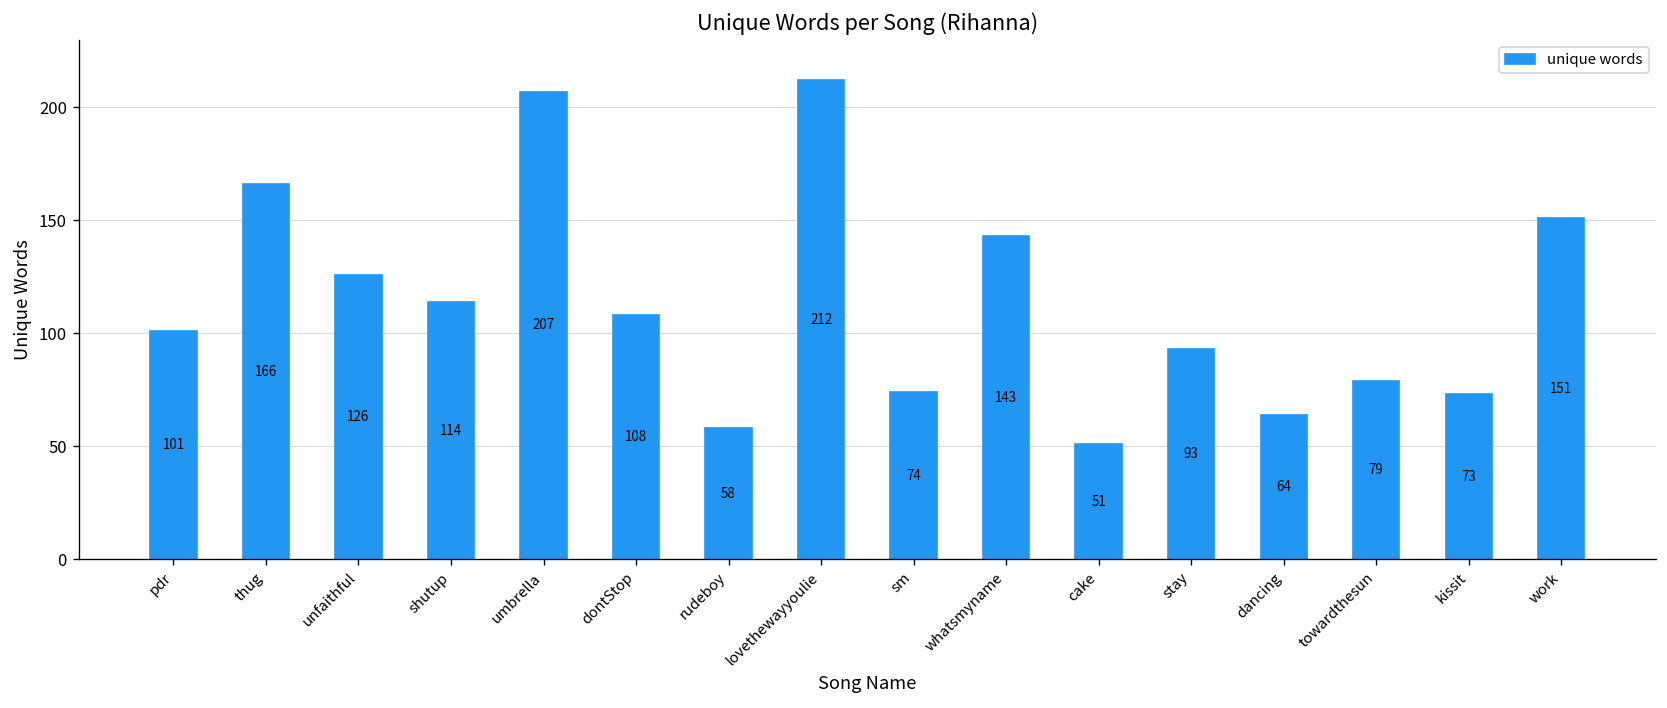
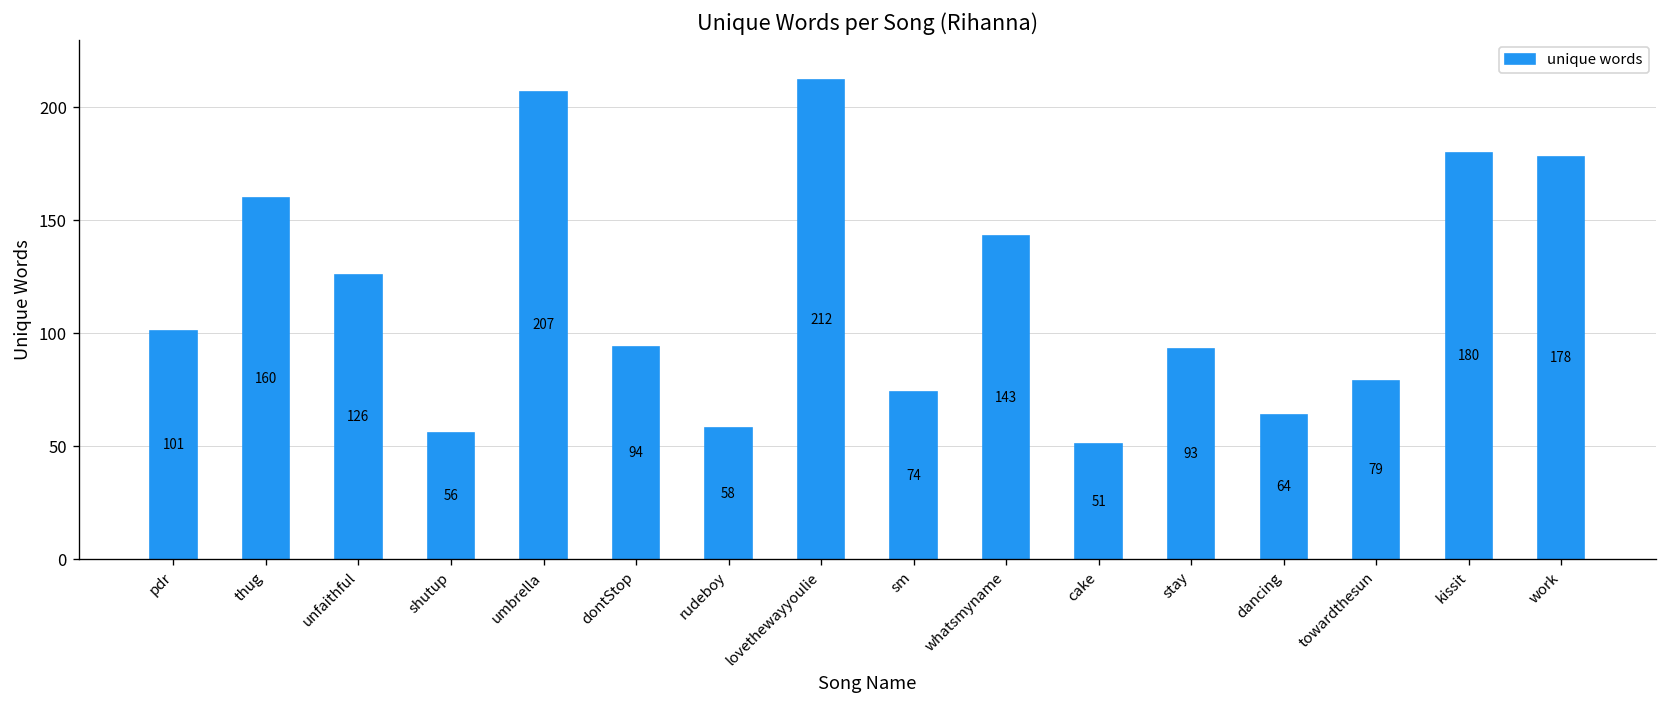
  {
    "pdr": 101,
-   "thug": 166,
+   "thug": 160,
    "unfaithful": 126,
-   "shutup": 114,
+   "shutup": 56,
    "umbrella": 207,
-   "dontStop": 108,
+   "dontStop": 94,
    "rudeboy": 58,
    "lovethewayyoulie": 212,
    "sm": 74,
    "whatsmyname": 143,
    "cake": 51,
    "stay": 93,
    "dancing": 64,
    "towardthesun": 79,
-   "kissit": 73,
-   "work": 151
+   "kissit": 180,
+   "work": 178
  }
